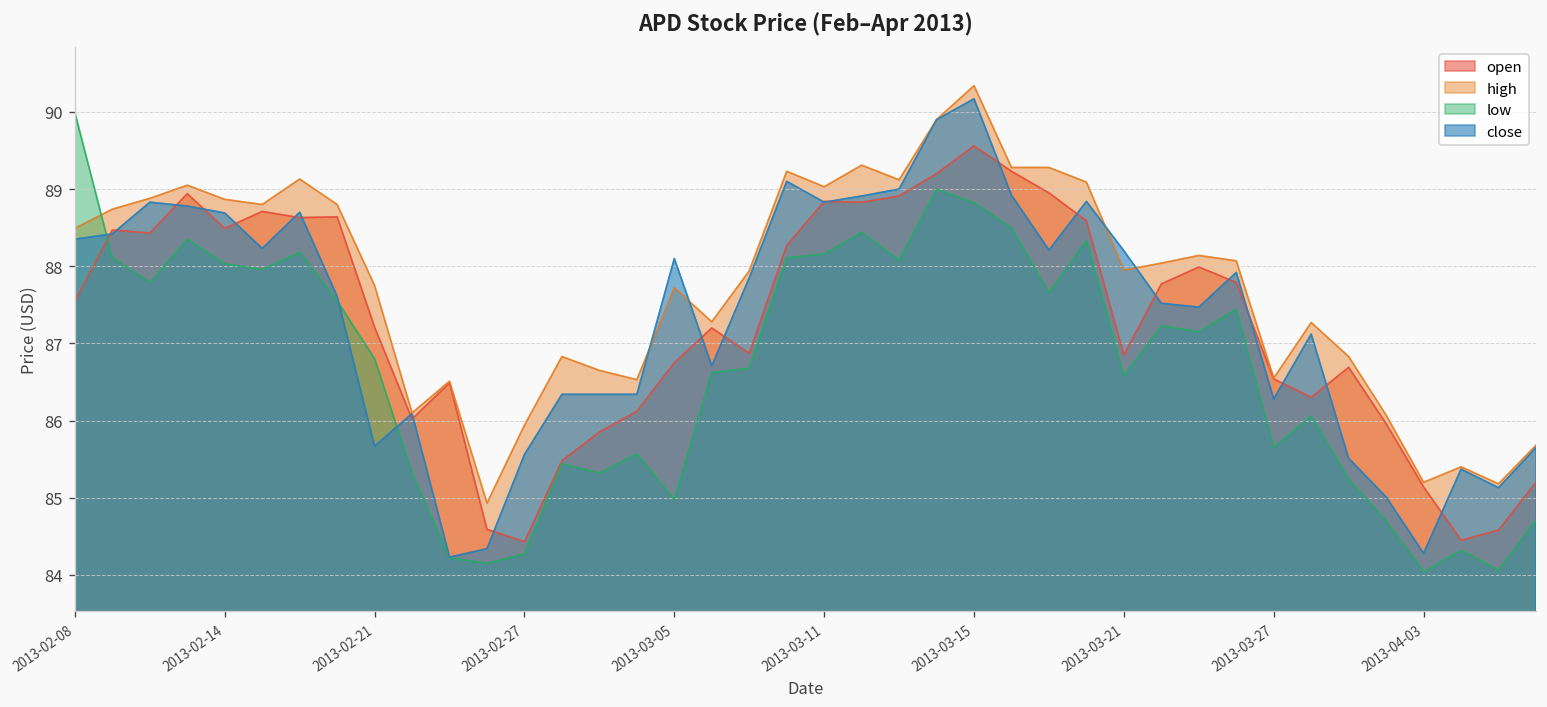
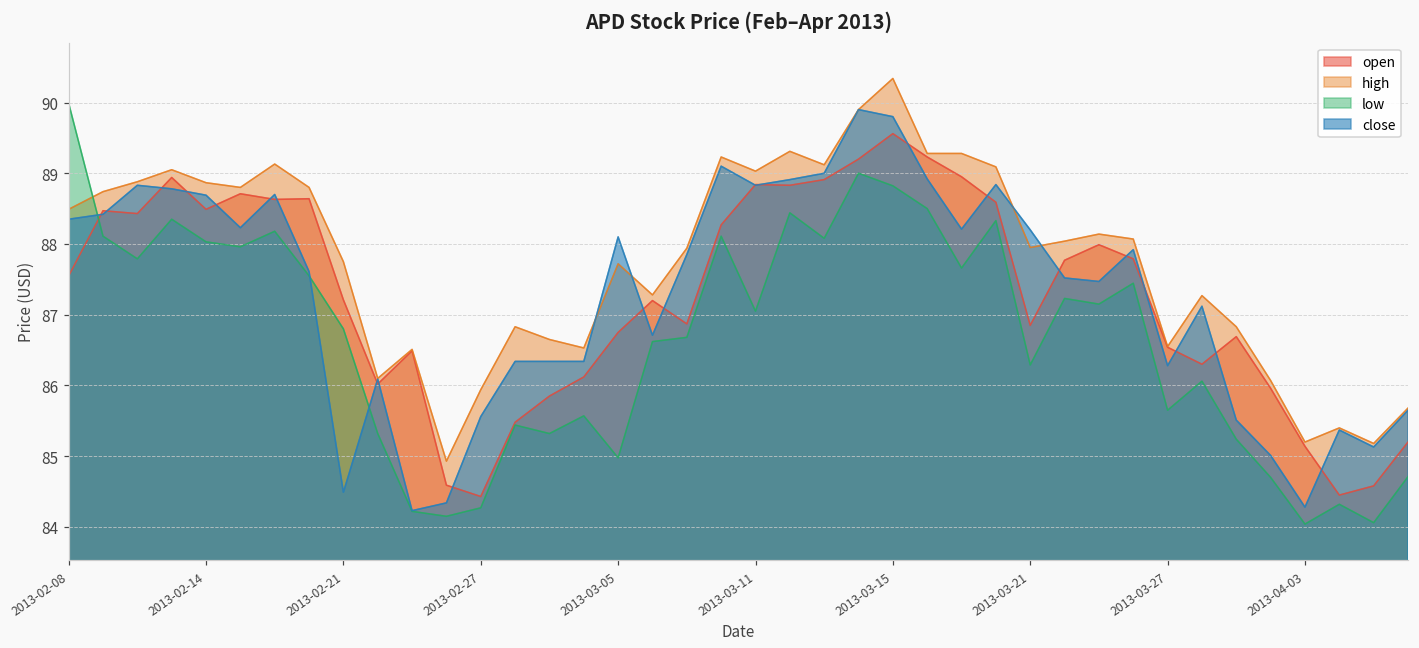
  {
    "low": {
      "2013-02-08": 90.0,
      "2013-02-14": 88.0,
      "2013-02-21": 86.8,
      "2013-02-27": 84.3,
      "2013-03-05": 85.0,
-     "2013-03-11": 88.2,
+     "2013-03-11": 87.1,
      "2013-03-15": 88.8,
-     "2013-03-21": 86.6,
+     "2013-03-21": 86.3,
      "2013-03-27": 85.7,
      "2013-04-03": 84.0
    },
    "close": {
      "2013-02-08": 88.4,
      "2013-02-14": 88.7,
-     "2013-02-21": 85.7,
+     "2013-02-21": 84.5,
      "2013-02-27": 85.6,
      "2013-03-05": 88.1,
-     "2013-03-15": 90.2,
+     "2013-03-15": 89.8,
      "2013-03-21": 88.2,
      "2013-03-27": 86.3,
      "2013-04-03": 84.3
    }
  }
